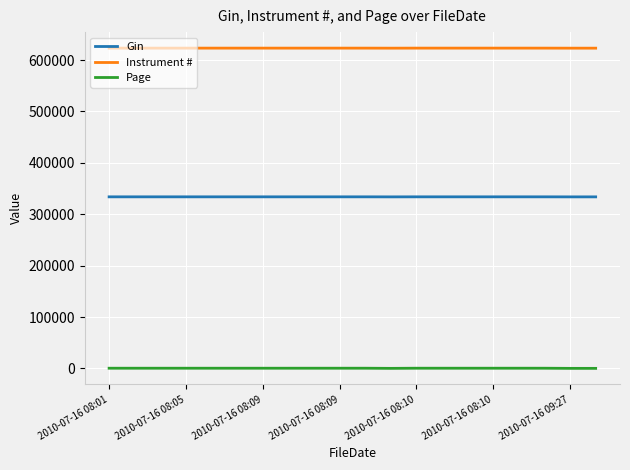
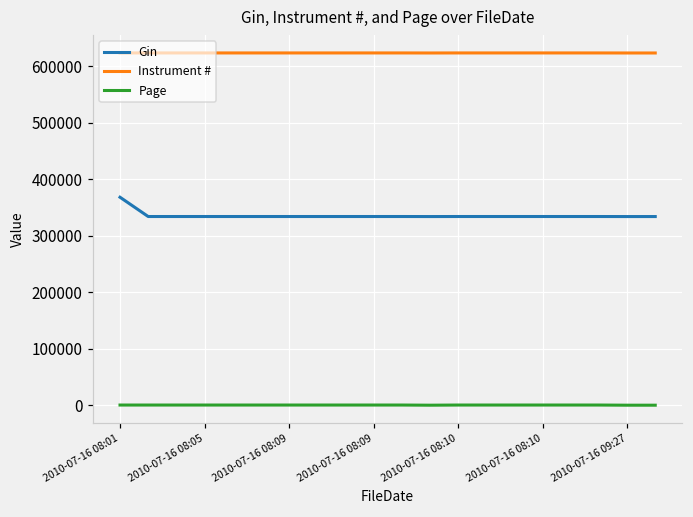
  {
    "Gin": {
-     "2010-07-16 08:01": 330000
+     "2010-07-16 08:01": 370000
    },
    "Page": {
      "2010-07-16 08:01": 0
    }
  }
